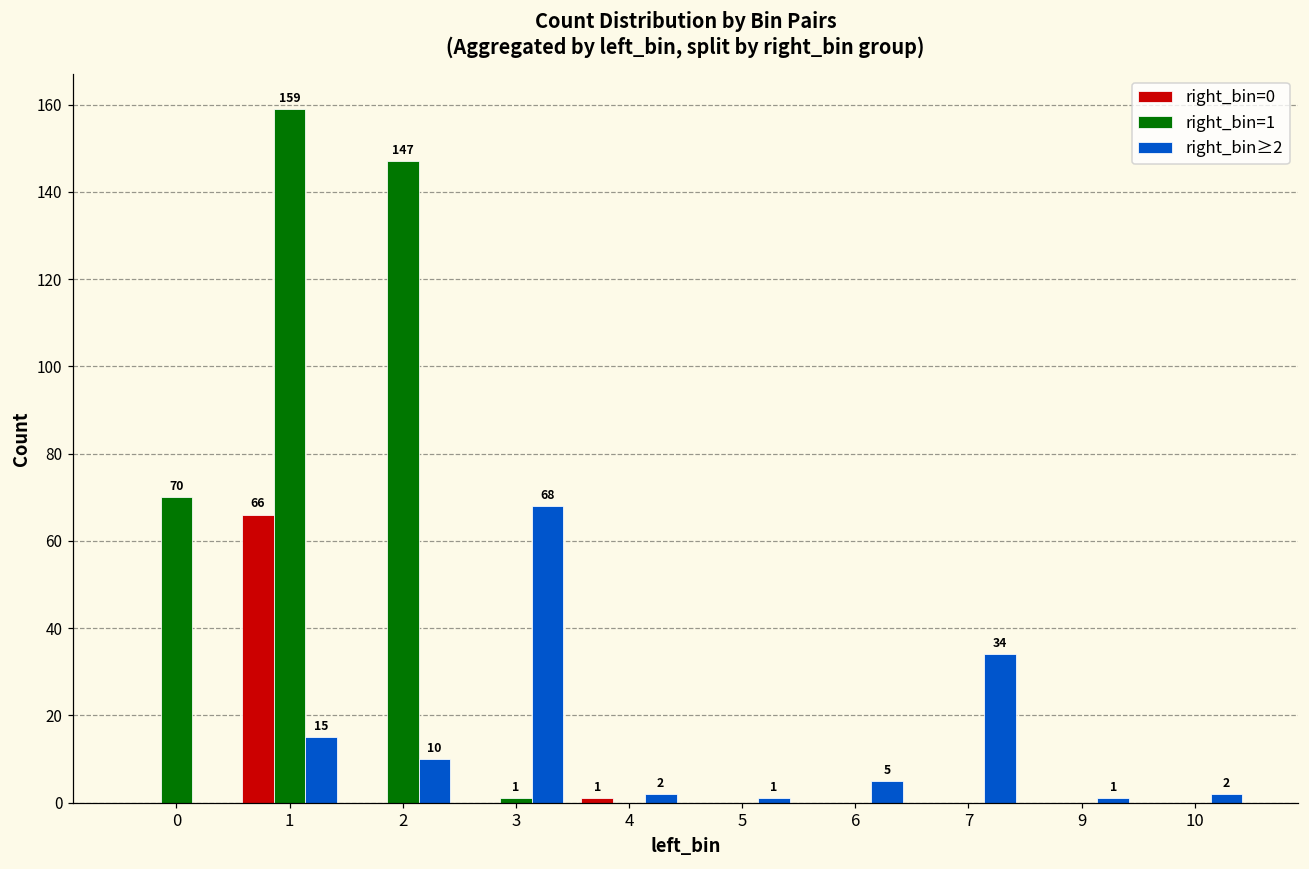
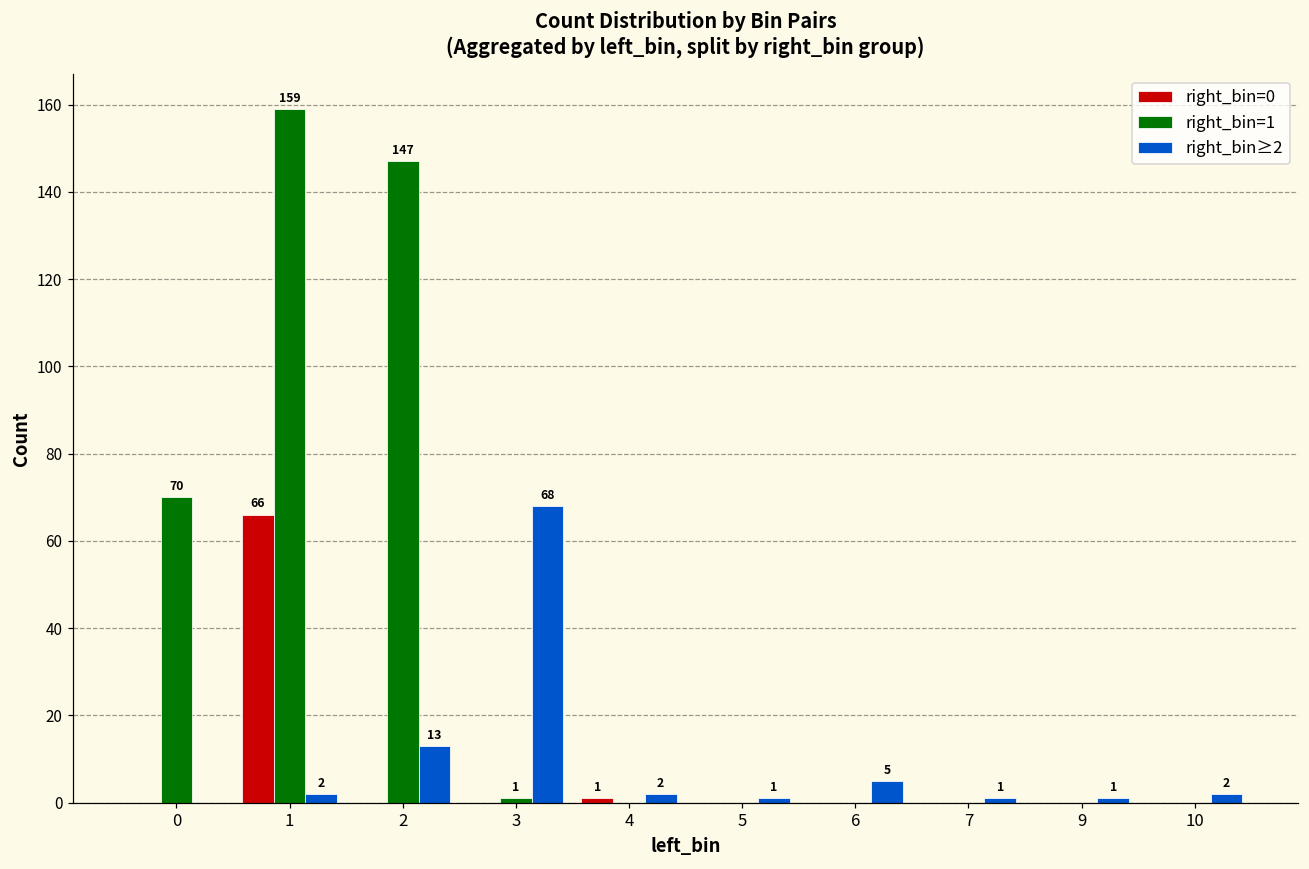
  {
    "right_bin=0": {
      "1": 66,
      "4": 1
    },
    "right_bin=1": {
      "0": 70,
      "1": 159,
      "2": 147,
      "3": 1
    },
    "right_bin≥2": {
-     "1": 15,
-     "2": 10,
+     "1": 2,
+     "2": 13,
      "3": 68,
      "4": 2,
      "5": 1,
      "6": 5,
-     "7": 34,
+     "7": 1,
      "9": 1,
      "10": 2
    }
  }
